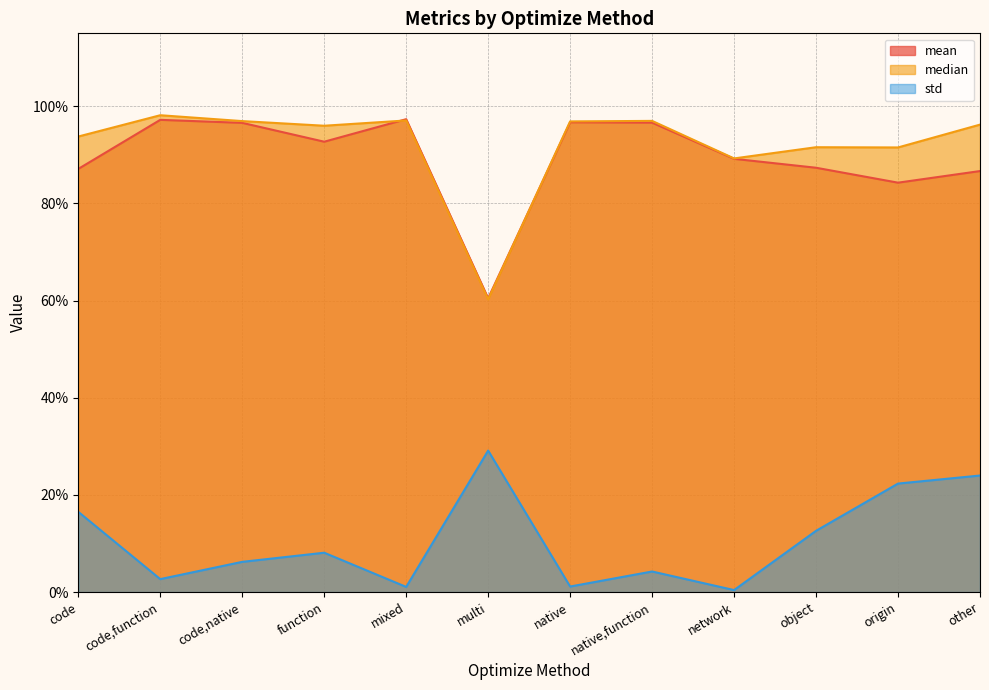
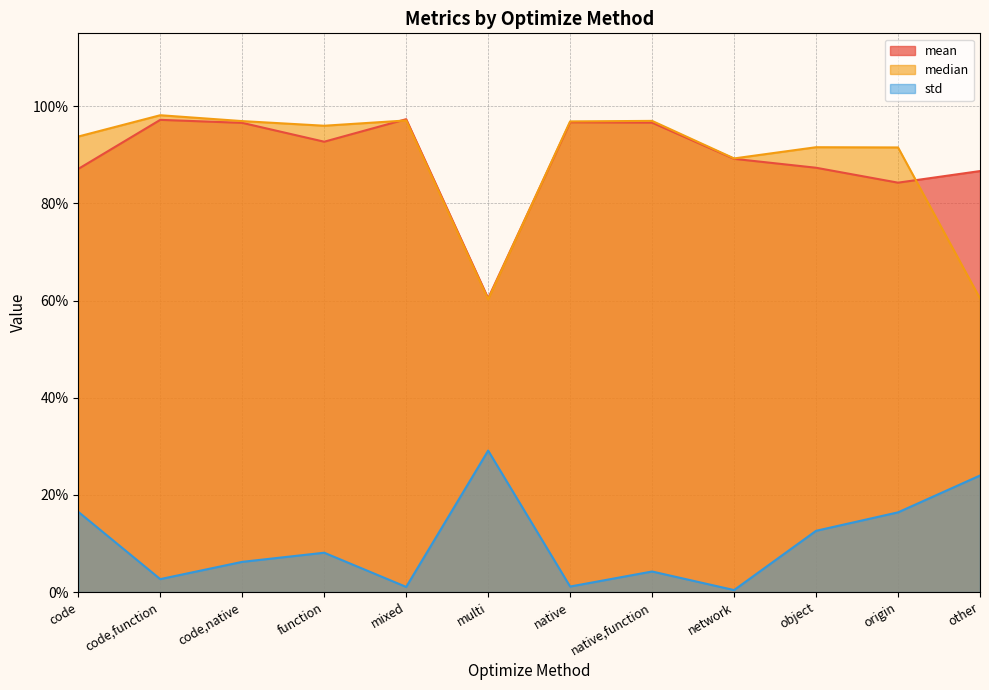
  {
    "mean": {
      "code": "87%",
      "code,function": "97%",
      "function": "93%",
      "object": "87%",
      "origin": "84%",
      "other": "87%"
    },
    "median": {
      "code": "94%",
      "code,function": "98%",
      "function": "96%",
      "object": "92%",
      "origin": "92%",
-     "other": "96%"
+     "other": "60%"
    },
    "std": {
      "code": "17%",
      "code,function": "3%",
      "code,native": "6%",
      "function": "8%",
      "mixed": "1%",
      "multi": "29%",
      "native": "1%",
      "native,function": "4%",
      "network": "0%",
      "object": "13%",
-     "origin": "22%",
+     "origin": "16%",
      "other": "24%"
    }
  }
